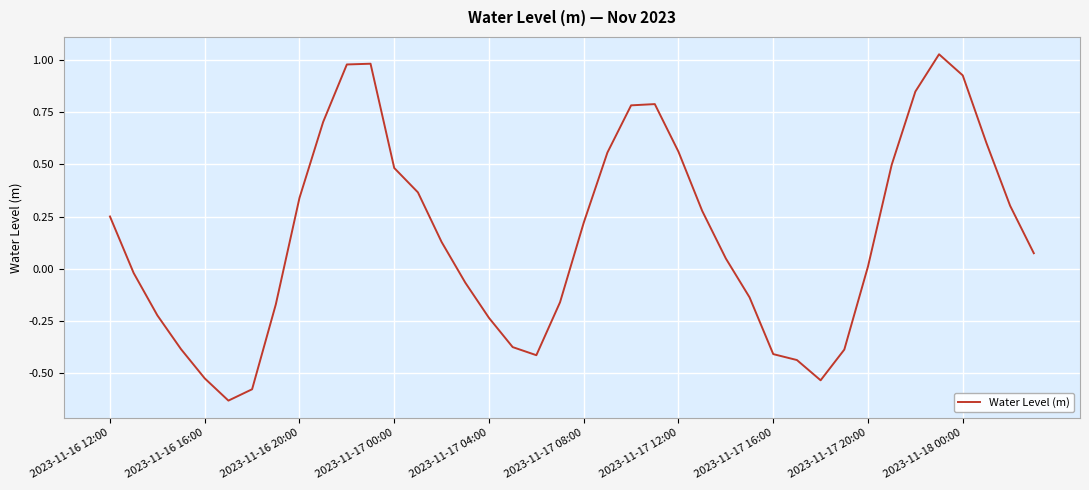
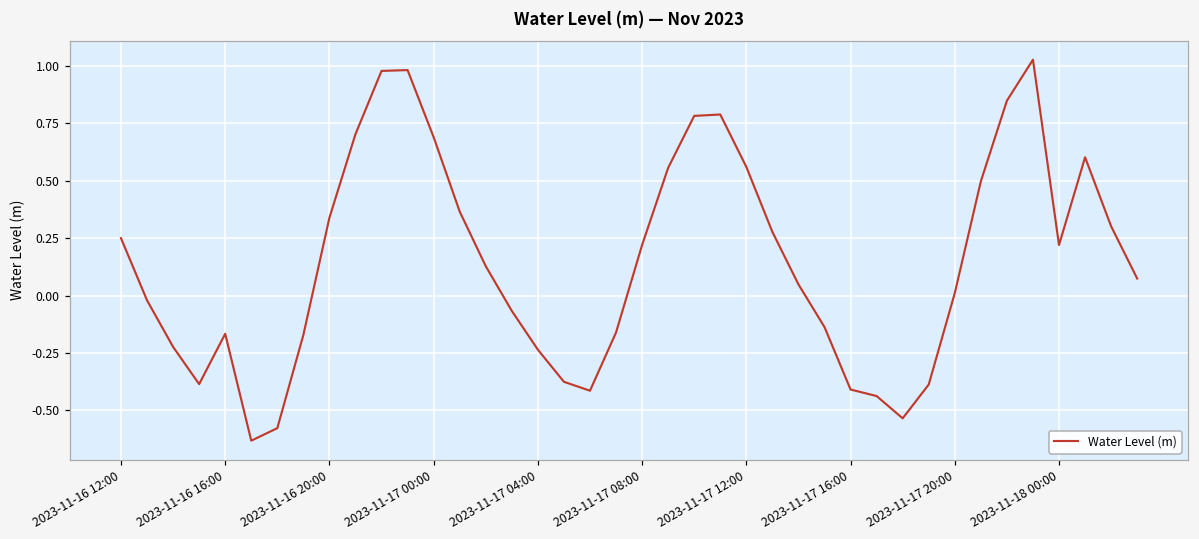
  {
    "2023-11-16 12:00": 0.25,
-   "2023-11-16 16:00": -0.53,
+   "2023-11-16 16:00": -0.17,
    "2023-11-16 20:00": 0.34,
-   "2023-11-17 00:00": 0.48,
+   "2023-11-17 00:00": 0.69,
    "2023-11-17 04:00": -0.24,
    "2023-11-17 08:00": 0.22,
    "2023-11-17 12:00": 0.56,
    "2023-11-17 16:00": -0.41,
    "2023-11-17 20:00": 0.01,
-   "2023-11-18 00:00": 0.93
+   "2023-11-18 00:00": 0.22
  }
